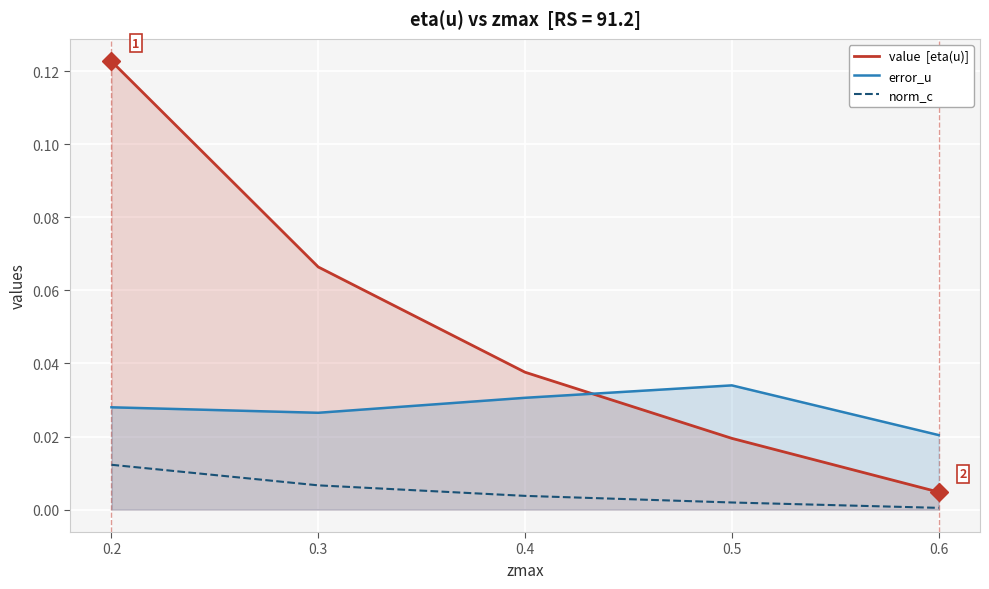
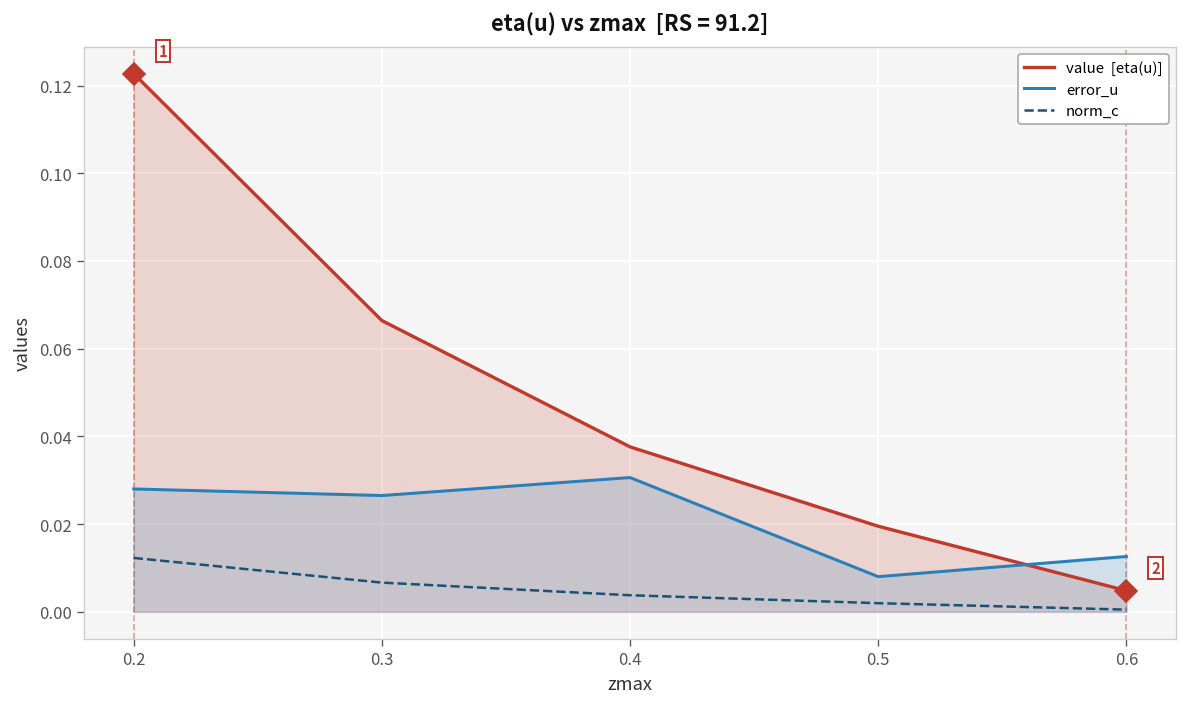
  {
    "error_u": {
      "0.2": 0.028,
      "0.3": 0.027,
      "0.4": 0.031,
-     "0.5": 0.034,
-     "0.6": 0.020
+     "0.5": 0.008,
+     "0.6": 0.013
    },
    "norm_c": {
      "0.2": 0.012,
      "0.3": 0.007,
      "0.4": 0.004,
      "0.5": 0.002,
      "0.6": 0.000
    }
  }
